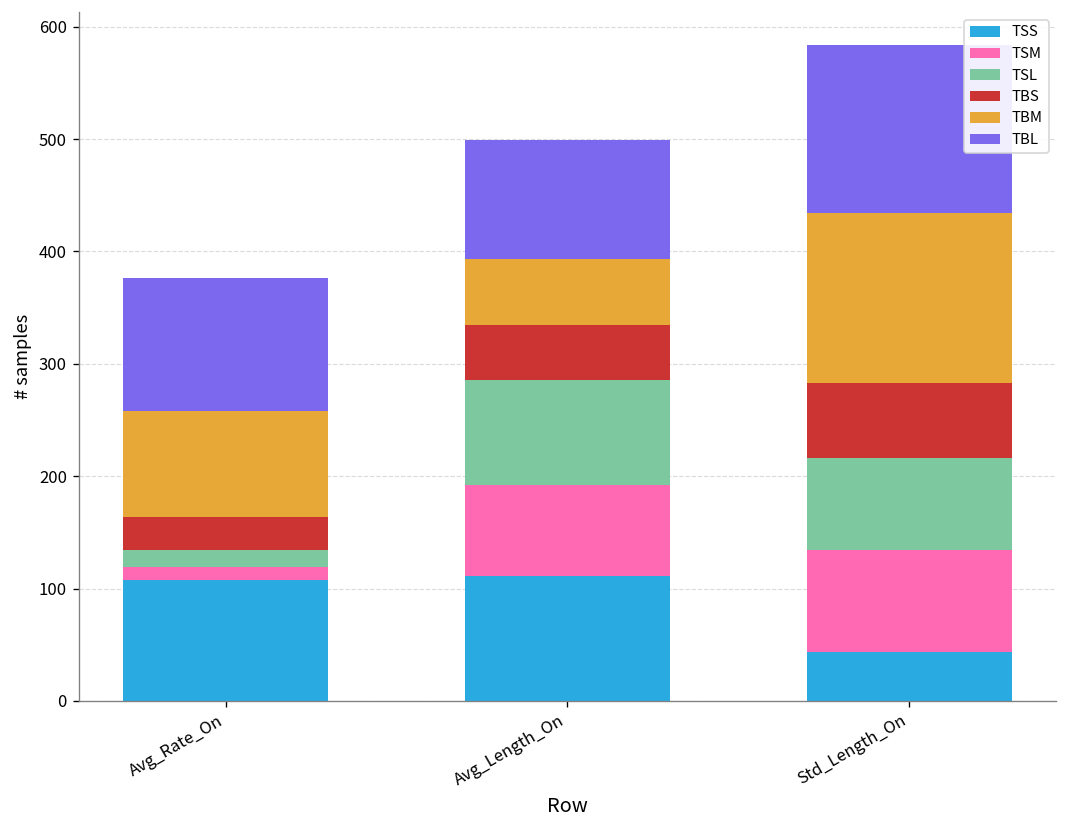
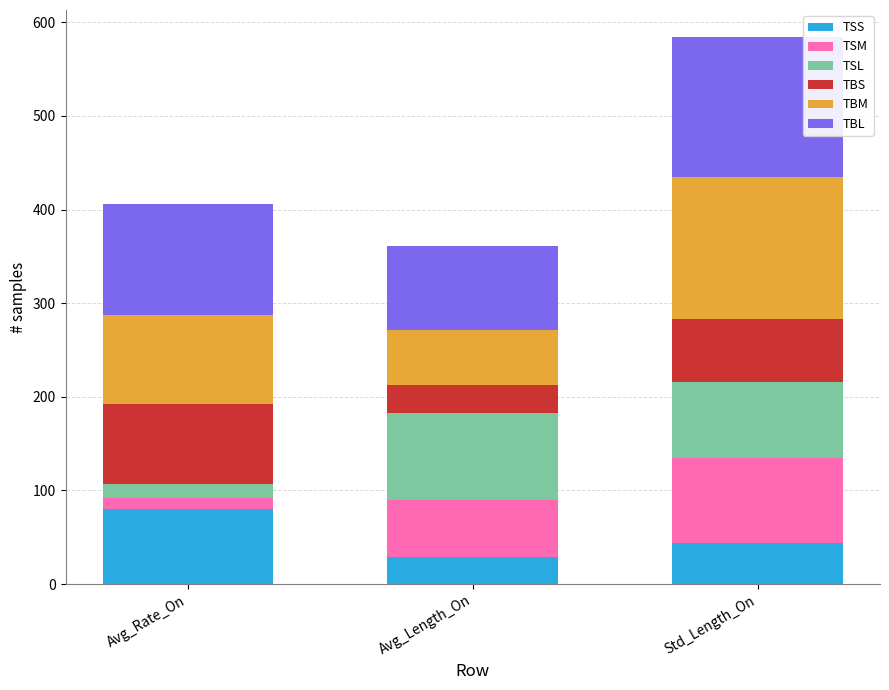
  {
    "TSS": {
-     "Avg_Rate_On": 110,
-     "Avg_Length_On": 110,
+     "Avg_Rate_On": 80,
+     "Avg_Length_On": 30,
      "Std_Length_On": 40
    },
    "TSM": {
      "Avg_Rate_On": 10,
-     "Avg_Length_On": 80,
+     "Avg_Length_On": 60,
      "Std_Length_On": 90
    },
    "TSL": {
      "Avg_Rate_On": 20,
      "Avg_Length_On": 90,
      "Std_Length_On": 80
    },
    "TBS": {
-     "Avg_Rate_On": 30,
-     "Avg_Length_On": 50,
+     "Avg_Rate_On": 90,
+     "Avg_Length_On": 30,
      "Std_Length_On": 70
    },
    "TBM": {
      "Avg_Rate_On": 90,
      "Avg_Length_On": 60,
      "Std_Length_On": 150
    },
    "TBL": {
      "Avg_Rate_On": 120,
-     "Avg_Length_On": 110,
+     "Avg_Length_On": 90,
      "Std_Length_On": 150
    }
  }
